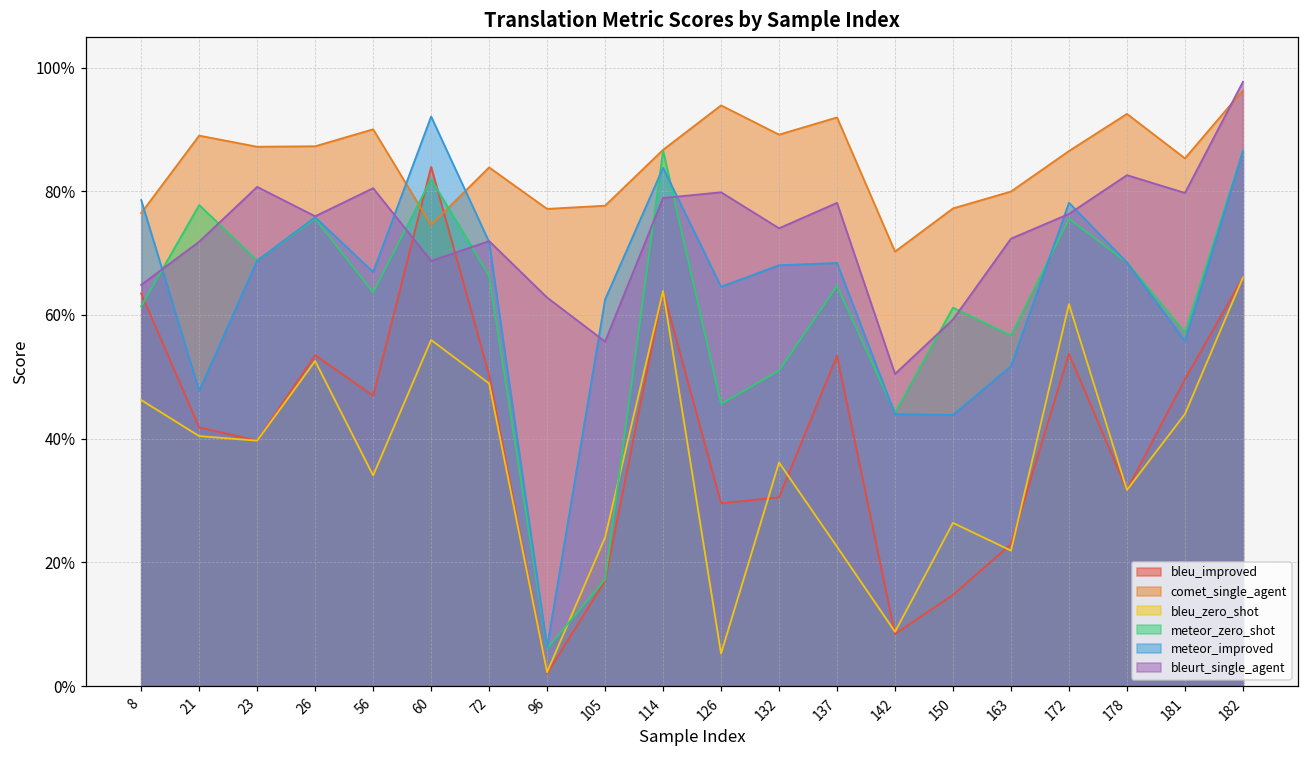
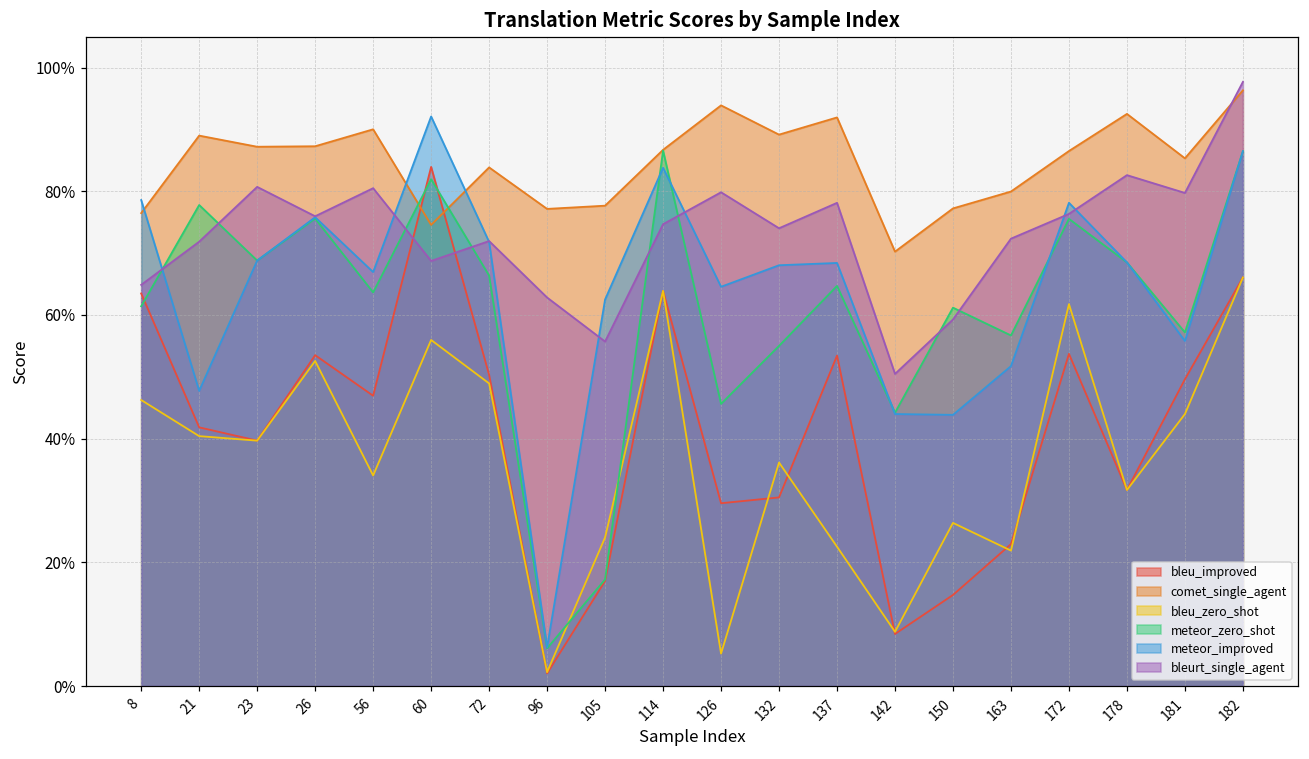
  {
    "meteor_zero_shot": {
      "8": "61%",
      "21": "78%",
      "56": "64%",
      "60": "82%",
      "72": "66%",
      "126": "46%",
-     "132": "51%",
+     "132": "55%",
      "137": "65%",
      "150": "61%",
      "163": "57%",
      "172": "76%",
      "181": "57%"
    },
    "meteor_improved": {
      "8": "79%",
      "21": "48%",
      "56": "67%",
      "60": "92%",
      "105": "63%",
      "114": "84%",
      "126": "65%",
      "132": "68%",
      "137": "68%",
      "150": "44%",
      "163": "52%",
      "172": "78%",
      "181": "56%"
    },
    "bleurt_single_agent": {
      "8": "65%",
      "21": "72%",
      "23": "81%",
      "56": "81%",
      "60": "69%",
      "96": "63%",
      "105": "56%",
-     "114": "79%",
+     "114": "75%",
      "126": "80%",
      "132": "74%",
      "137": "78%",
      "142": "50%",
      "150": "59%",
      "163": "72%",
      "172": "76%",
      "178": "83%",
      "181": "80%",
      "182": "98%"
    }
  }
